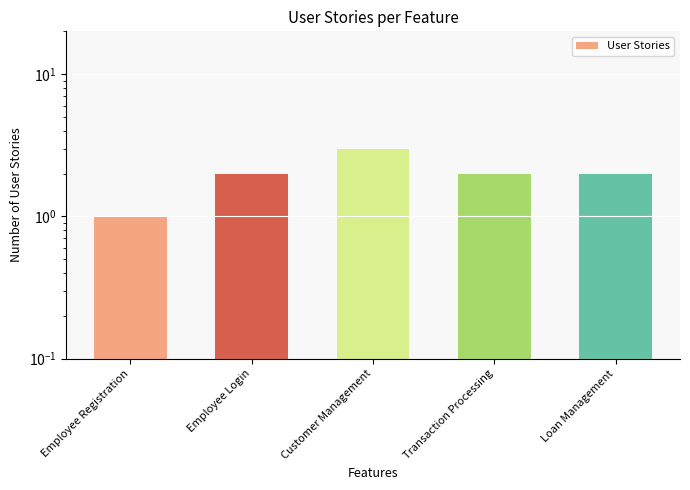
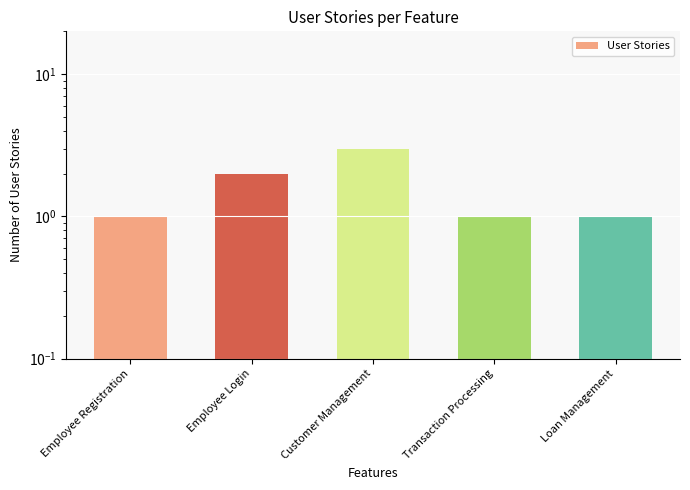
  {
    "Employee Registration": 1,
    "Employee Login": 2,
    "Customer Management": 3,
-   "Transaction Processing": 2,
-   "Loan Management": 2
+   "Transaction Processing": 1,
+   "Loan Management": 1
  }
